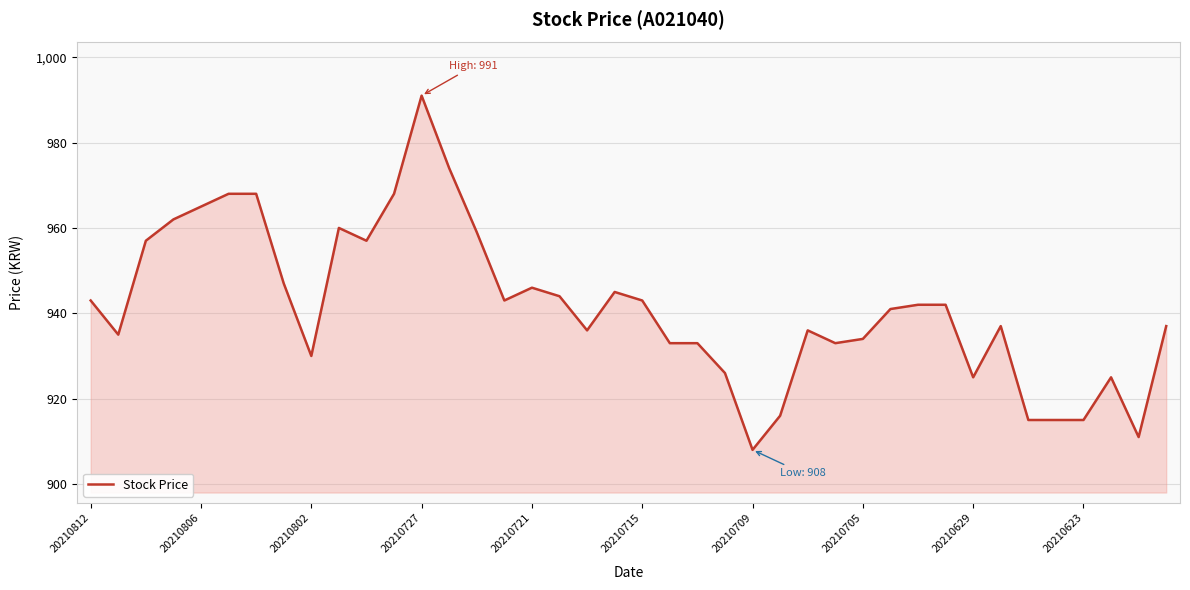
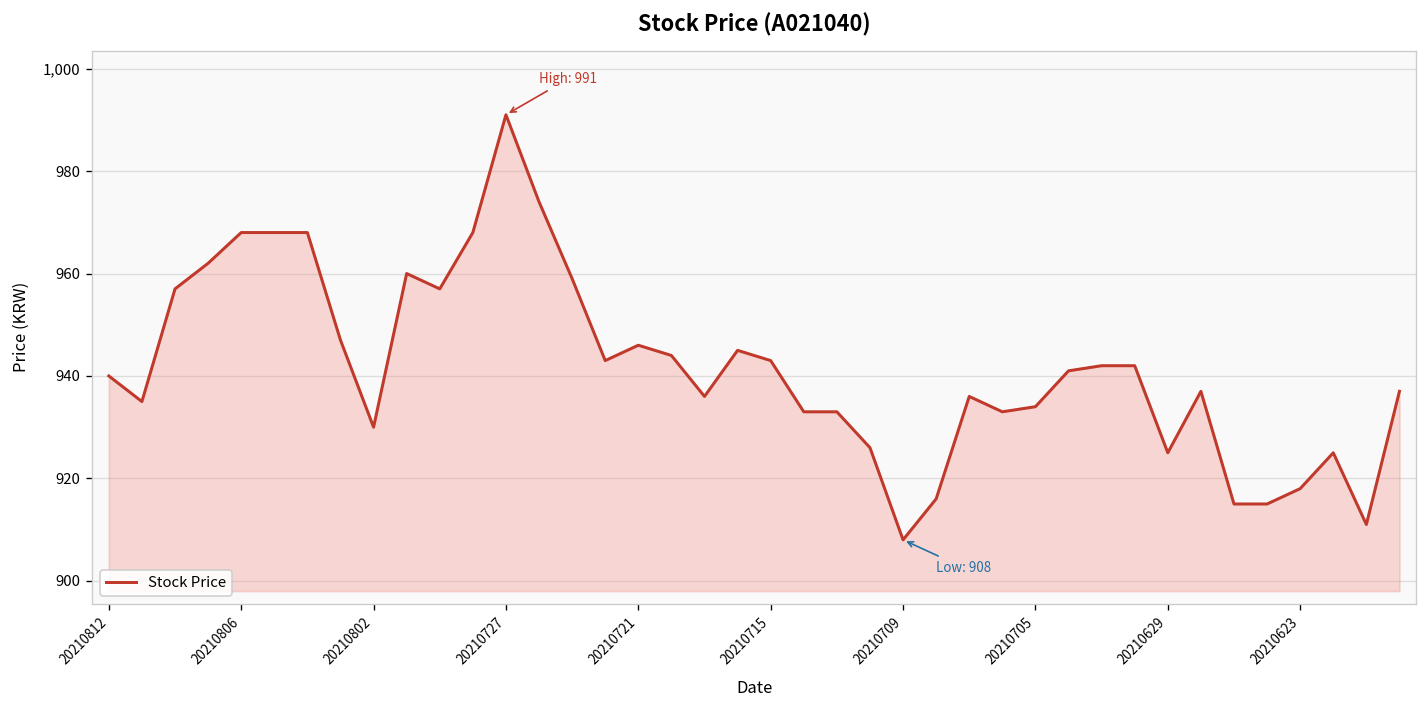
  {
-   "20210812": 943,
-   "20210806": 965,
+   "20210812": 940,
+   "20210806": 968,
    "20210802": 930,
    "20210721": 946,
    "20210715": 943,
    "20210705": 934,
    "20210629": 925,
-   "20210623": 915
+   "20210623": 918
  }
